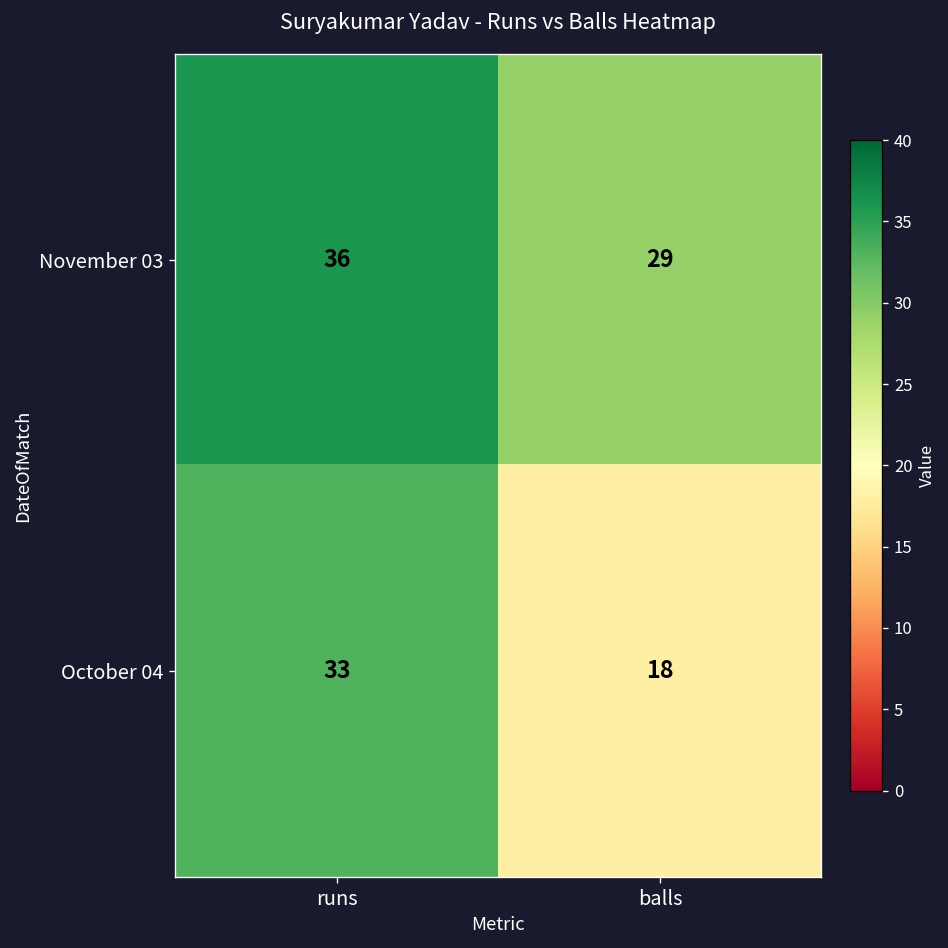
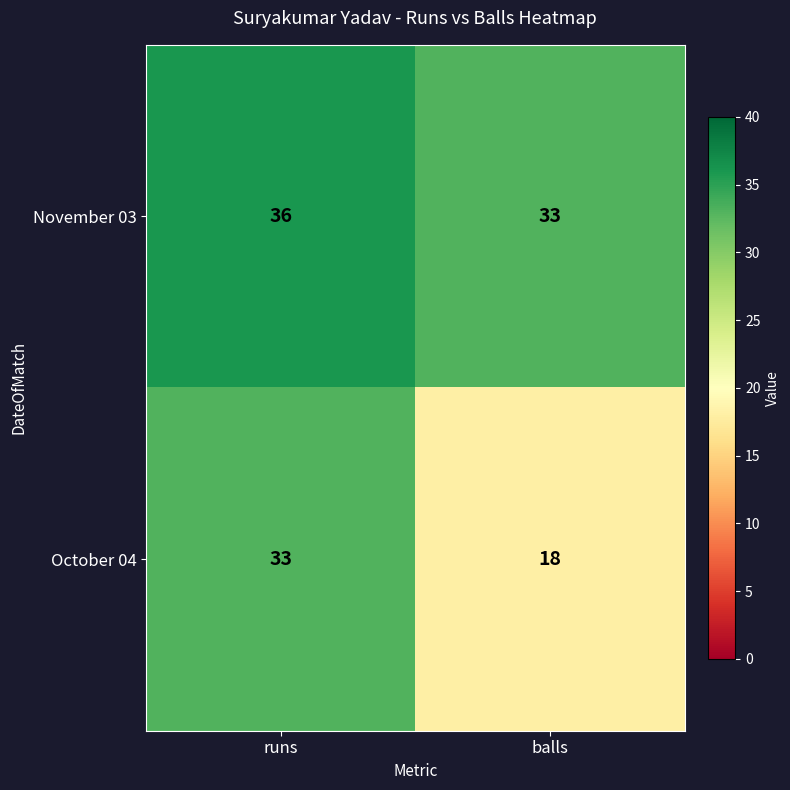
  {
    "November 03": {
      "runs": 36,
-     "balls": 29
+     "balls": 33
    },
    "October 04": {
      "runs": 33,
      "balls": 18
    }
  }
